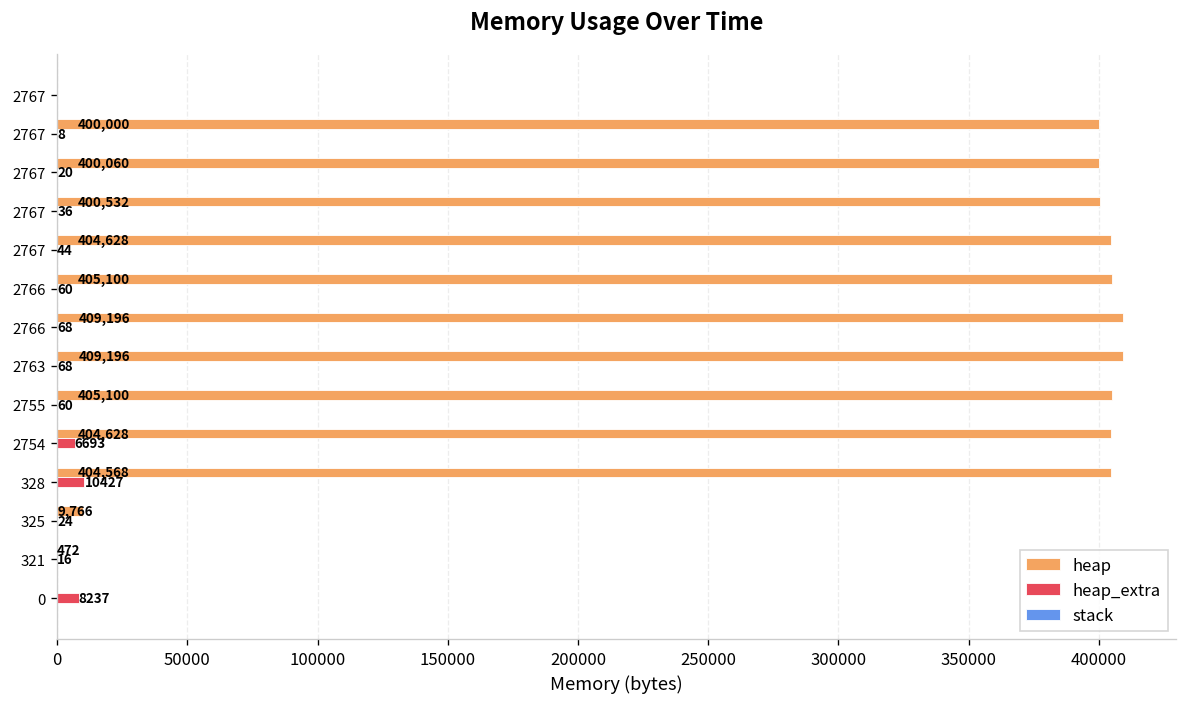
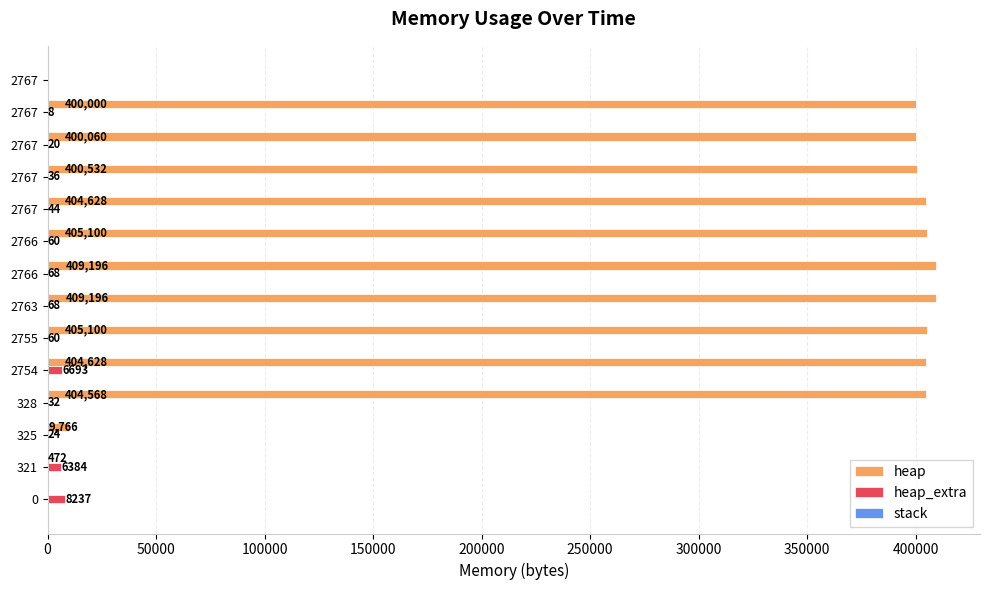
  {
    "heap": {
      "2763": "409,196",
      "2755": "405,100",
      "328": "404,568",
      "321": "472"
    },
    "heap_extra": {
      "2763": "68",
      "2755": "60",
-     "328": "10427",
-     "321": "16",
+     "328": "32",
+     "321": "6384",
      "0": "8237"
    },
    "stack": {
      "2763": "0",
      "2755": "0",
      "2754": "0",
      "328": "0",
      "325": "0",
      "321": "0",
      "0": "0"
    }
  }
